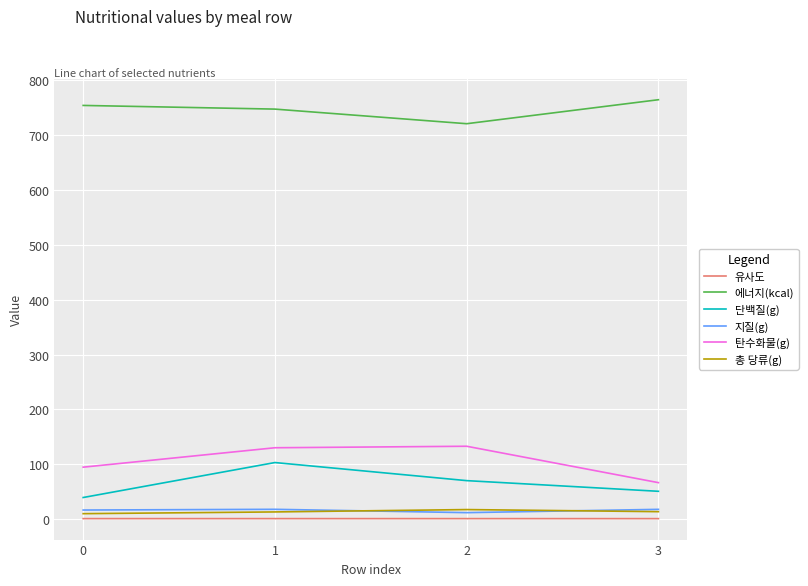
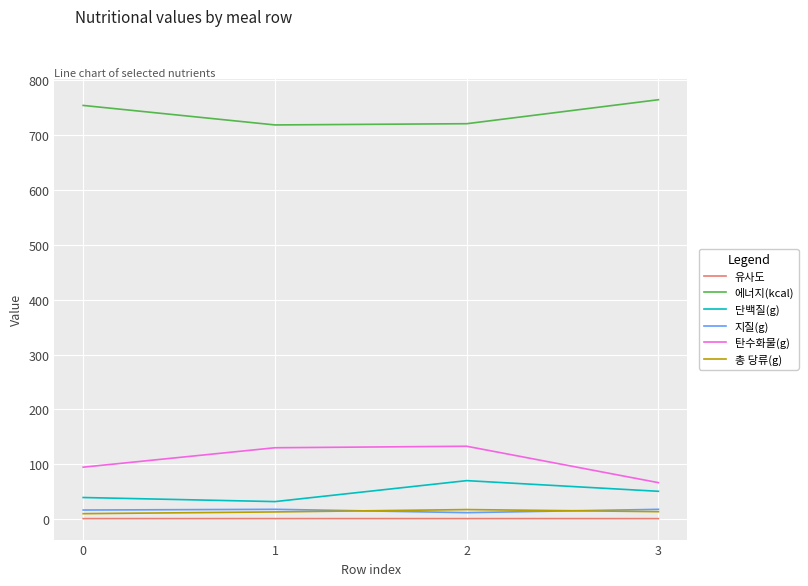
  {
    "유사도": {
      "0": 0,
      "1": 0,
      "2": 0,
      "3": 0
    },
    "에너지(kcal)": {
      "0": 750,
-     "1": 750,
+     "1": 720,
      "2": 720,
      "3": 760
    },
    "단백질(g)": {
      "0": 40,
-     "1": 100,
+     "1": 30,
      "2": 70,
      "3": 50
    },
    "지질(g)": {
      "0": 20,
      "1": 20,
      "2": 10
    },
    "탄수화물(g)": {
      "0": 90,
      "1": 130,
      "2": 130,
      "3": 70
    },
    "총 당류(g)": {
      "0": 10,
      "1": 10,
      "2": 20
    }
  }
